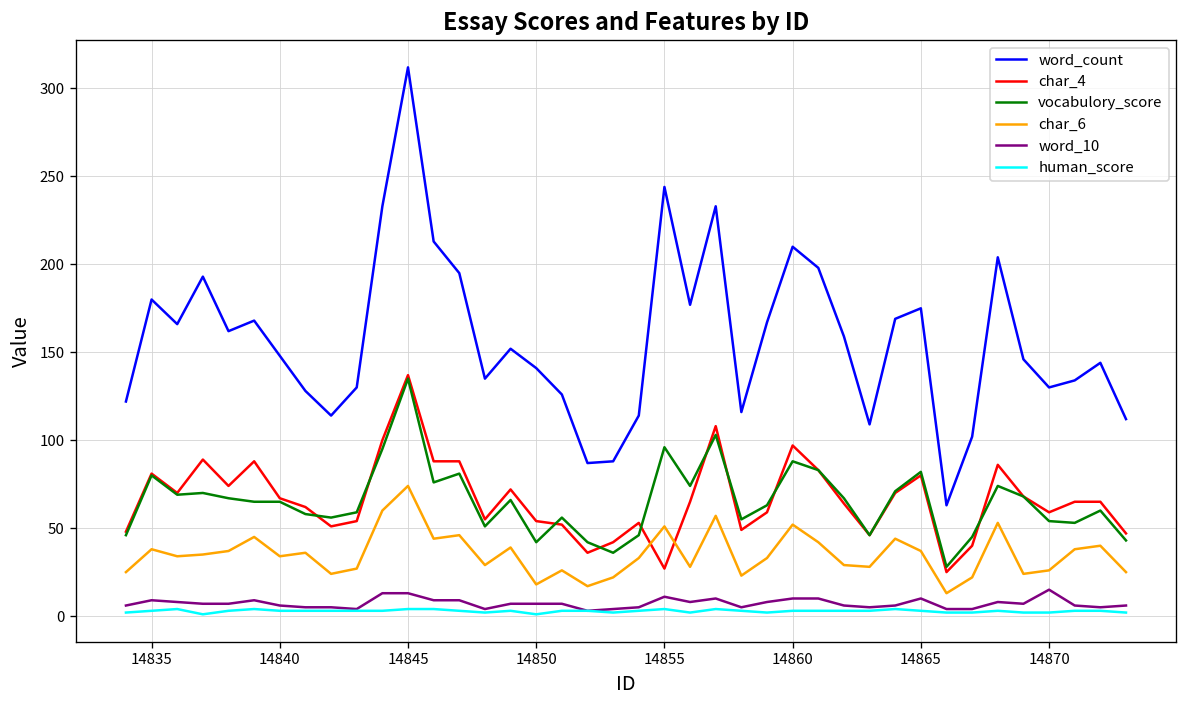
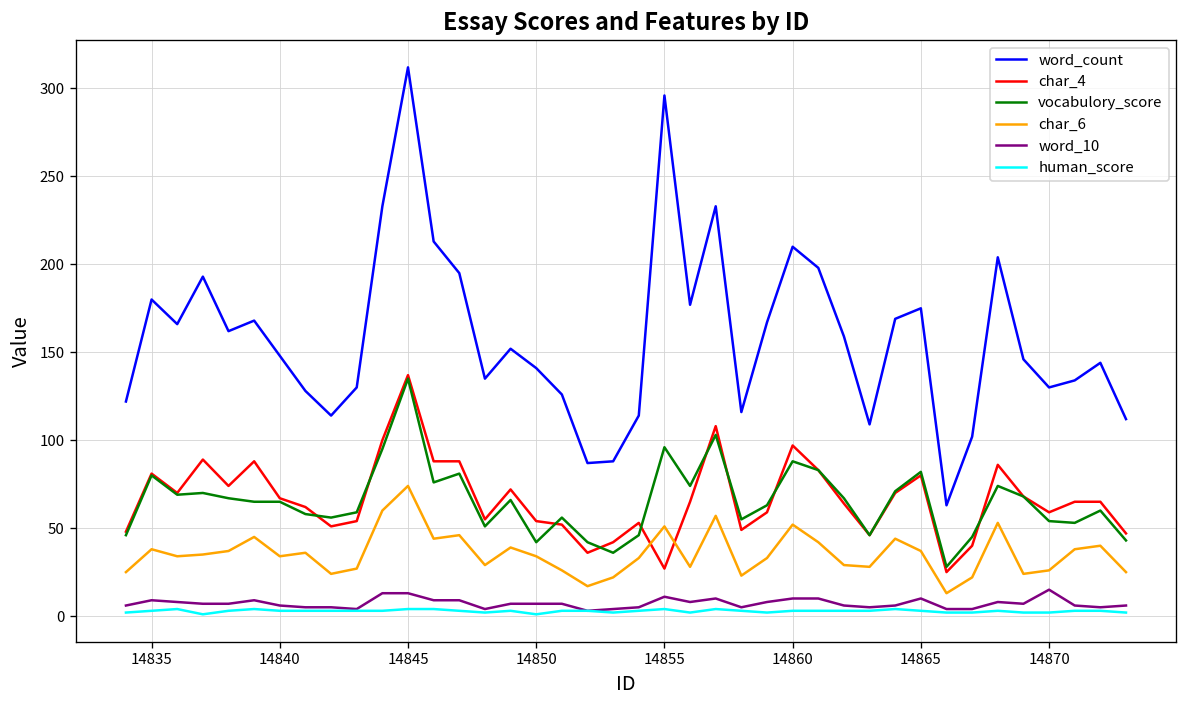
  {
    "word_count": {
      "14835": 180,
      "14840": 148,
      "14845": 312,
      "14850": 141,
-     "14855": 244,
+     "14855": 296,
      "14860": 210,
      "14865": 175,
      "14870": 130
    },
    "char_4": {
      "14840": 67,
      "14845": 137,
      "14850": 54,
      "14855": 27,
      "14860": 97,
      "14865": 80,
      "14870": 59
    },
    "vocabulory_score": {
      "14840": 65,
      "14845": 135,
      "14850": 42,
      "14855": 96,
      "14860": 88,
      "14865": 82,
      "14870": 54
    },
    "char_6": {
      "14835": 38,
      "14840": 34,
      "14845": 74,
-     "14850": 18,
+     "14850": 34,
      "14855": 51,
      "14860": 52,
      "14865": 37,
      "14870": 26
    },
    "word_10": {
      "14835": 9,
      "14840": 6,
      "14845": 13,
      "14850": 7,
      "14855": 11,
      "14860": 10,
      "14865": 10,
      "14870": 15
    },
    "human_score": {
      "14835": 3,
      "14840": 3,
      "14845": 4,
      "14850": 1,
      "14855": 4,
      "14860": 3,
      "14865": 3,
      "14870": 2
    }
  }
